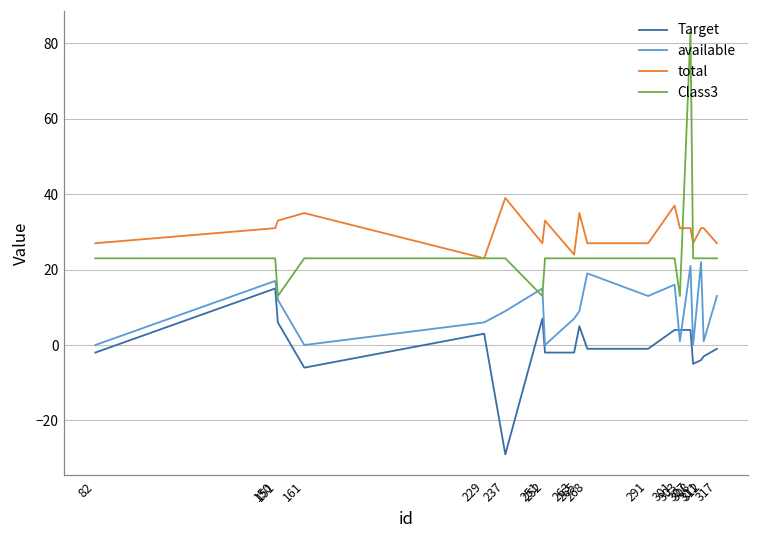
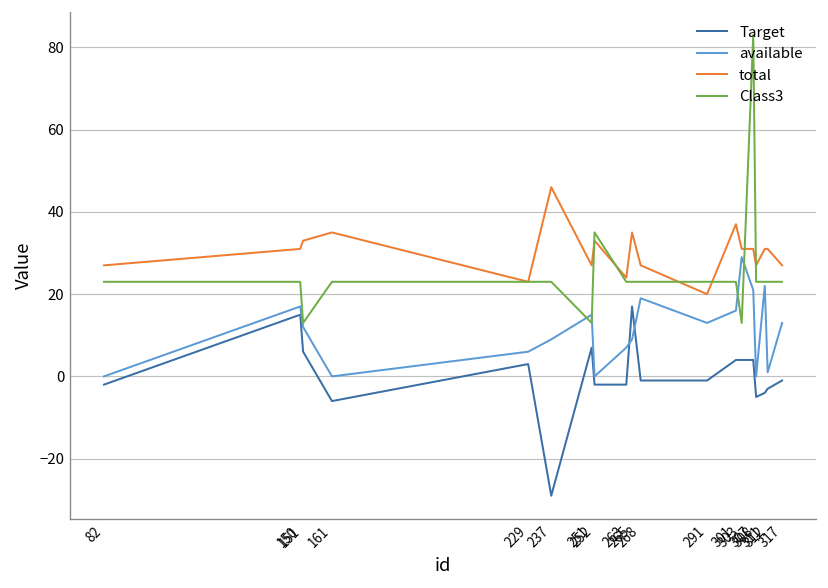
  {
    "Target": {
      "82": -2,
      "150": 15,
      "151": 6,
      "161": -6,
      "229": 3,
      "237": -29,
      "251": 7,
      "252": -2,
      "263": -2,
-     "265": 5,
+     "265": 17,
      "268": -1,
      "291": -1,
      "301": 4,
      "303": 4,
      "307": 4,
      "308": -5,
      "311": -4,
      "312": -3,
      "317": -1
    },
    "available": {
      "82": 0,
      "150": 17,
      "151": 12,
      "161": 0,
      "229": 6,
      "237": 9,
      "251": 15,
      "252": 0,
      "263": 7,
      "265": 9,
      "268": 19,
      "291": 13,
      "301": 16,
-     "303": 1,
+     "303": 29,
      "307": 21,
      "308": 0,
      "311": 22,
      "312": 1,
      "317": 13
    },
    "total": {
      "82": 27,
      "150": 31,
      "151": 33,
      "161": 35,
-     "237": 39,
+     "237": 46,
      "251": 27,
      "252": 33,
      "263": 24,
      "265": 35,
      "268": 27,
-     "291": 27,
+     "291": 20,
      "301": 37,
      "303": 31,
      "307": 31,
      "308": 27,
      "311": 31,
      "312": 31,
      "317": 27
    },
    "Class3": {
      "82": 23,
      "150": 23,
      "151": 13,
      "161": 23,
      "237": 23,
      "251": 13,
-     "252": 23,
+     "252": 35,
      "263": 23,
      "265": 23,
      "268": 23,
      "291": 23,
      "301": 23,
      "303": 13,
      "307": 83,
      "308": 23,
      "311": 23,
      "312": 23,
      "317": 23
    }
  }
